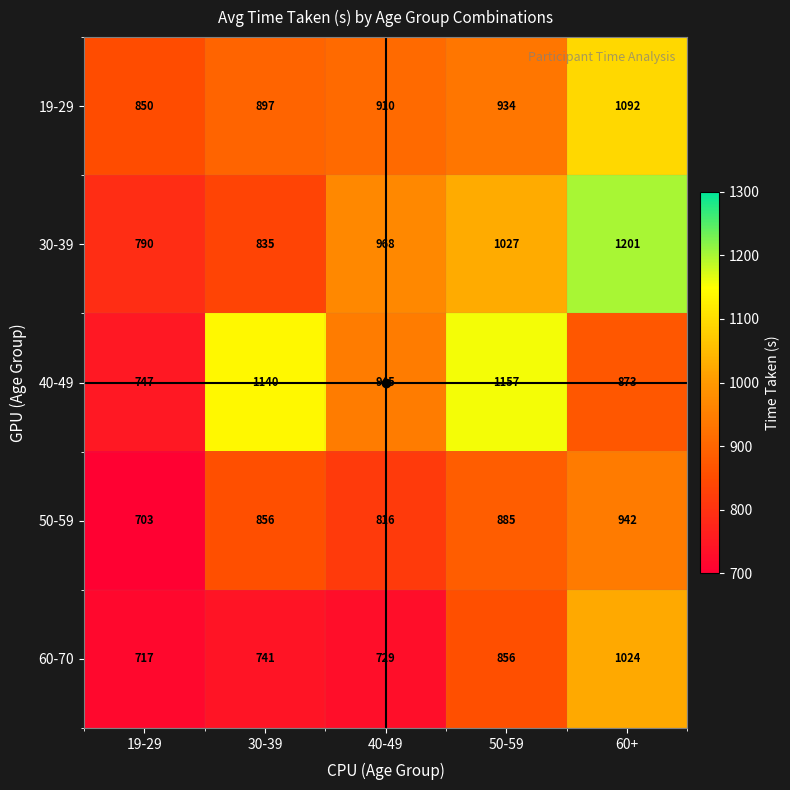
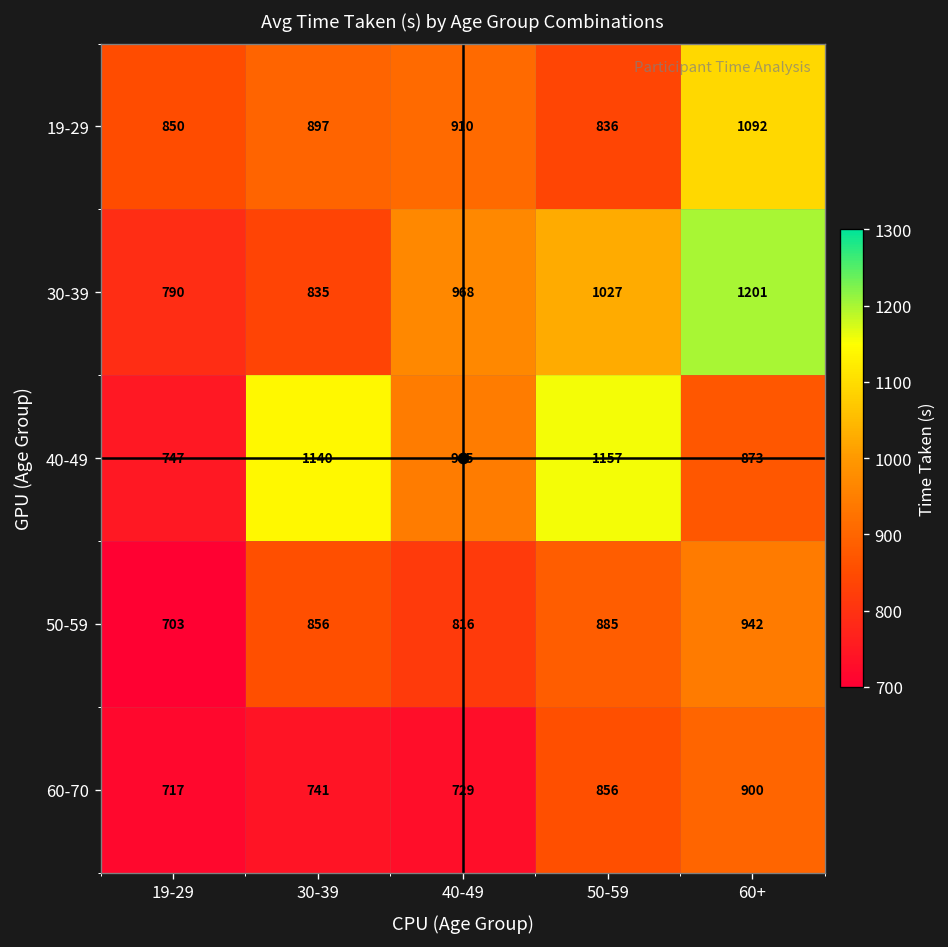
  {
    "19-29": {
      "19-29": 850,
      "30-39": 897,
      "40-49": 910,
-     "50-59": 934
+     "50-59": 836
    },
    "30-39": {
      "19-29": 790,
      "30-39": 835,
      "40-49": 968,
      "50-59": 1027,
      "60+": 1201
    },
    "40-49": {
      "19-29": 747,
      "30-39": 1140,
      "50-59": 1157,
      "60+": 873
    },
    "50-59": {
      "19-29": 703,
      "30-39": 856,
      "40-49": 816,
      "50-59": 885,
      "60+": 942
    },
    "60-70": {
      "19-29": 717,
      "30-39": 741,
      "40-49": 729,
      "50-59": 856,
-     "60+": 1024
+     "60+": 900
    }
  }
